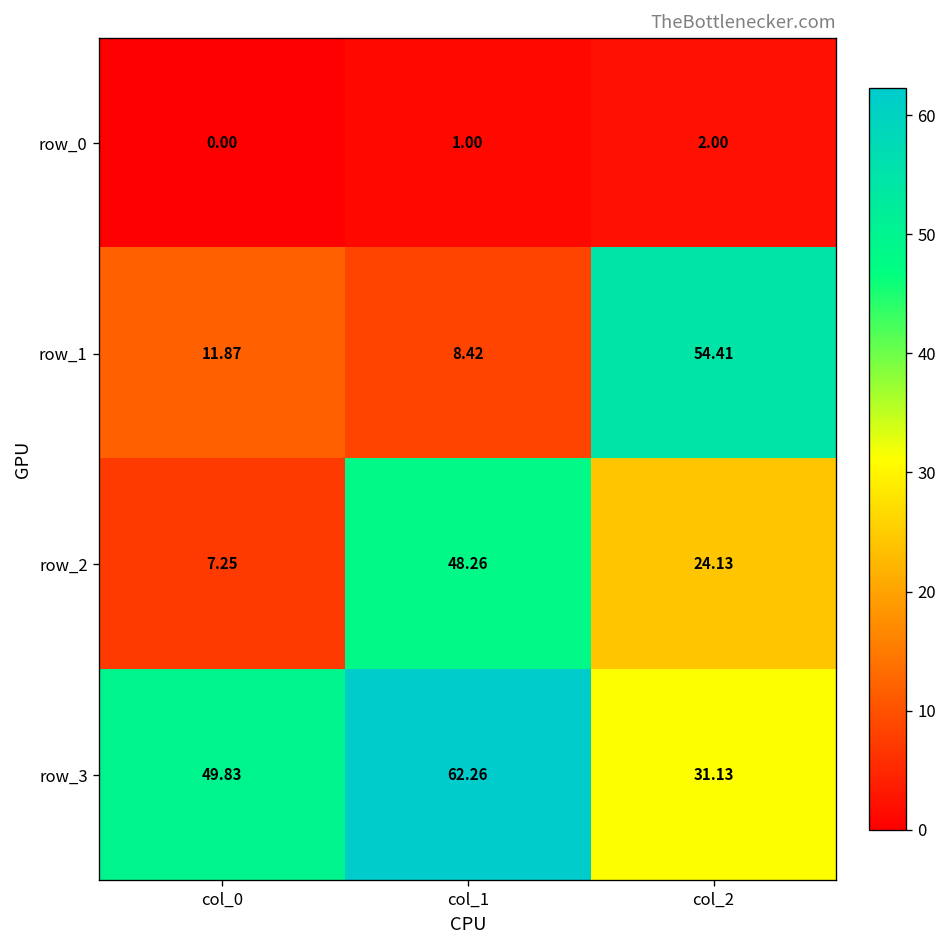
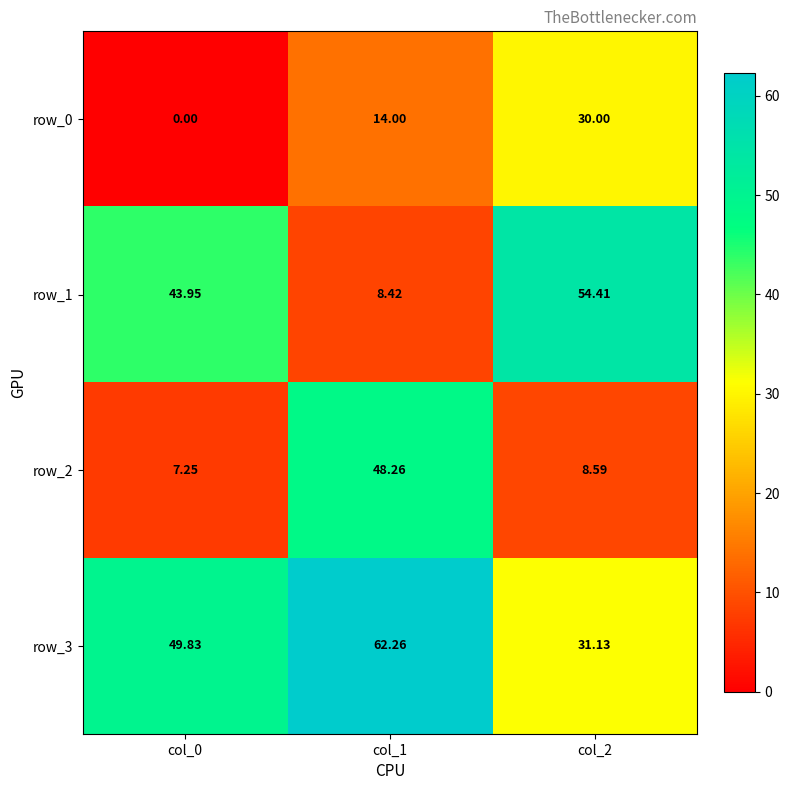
  {
    "row_0": {
      "col_0": 0.00,
-     "col_1": 1.00,
-     "col_2": 2.00
+     "col_1": 14.00,
+     "col_2": 30.00
    },
    "row_1": {
-     "col_0": 11.87,
+     "col_0": 43.95,
      "col_1": 8.42,
      "col_2": 54.41
    },
    "row_2": {
      "col_0": 7.25,
      "col_1": 48.26,
-     "col_2": 24.13
+     "col_2": 8.59
    },
    "row_3": {
      "col_0": 49.83,
      "col_1": 62.26,
      "col_2": 31.13
    }
  }
